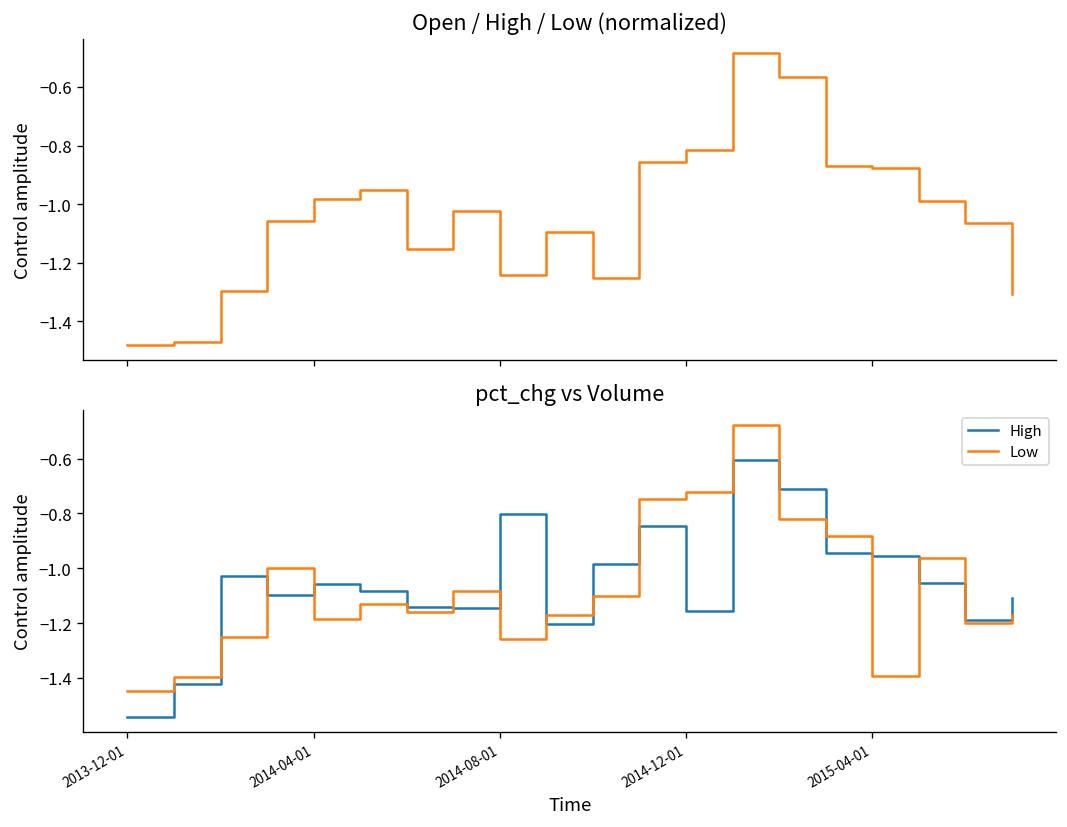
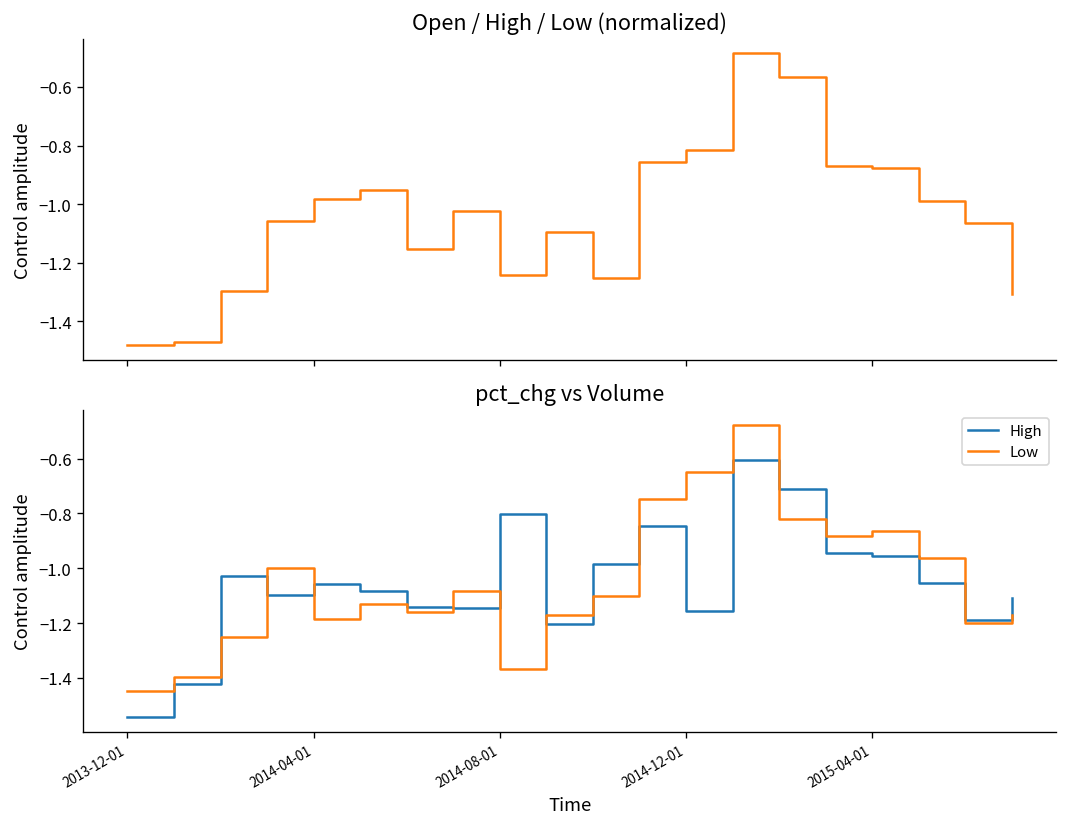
  {
    "pct_chg vs Volume": {
      "High": {
        "2013-12-01": -1.54,
        "2014-04-01": -1.06,
        "2014-08-01": -0.80,
        "2014-12-01": -1.15,
        "2015-04-01": -0.96
      },
      "Low": {
        "2013-12-01": -1.45,
        "2014-04-01": -1.19,
-       "2014-08-01": -1.26,
-       "2014-12-01": -0.72,
-       "2015-04-01": -1.39
+       "2014-08-01": -1.37,
+       "2014-12-01": -0.65,
+       "2015-04-01": -0.86
      }
    }
  }
